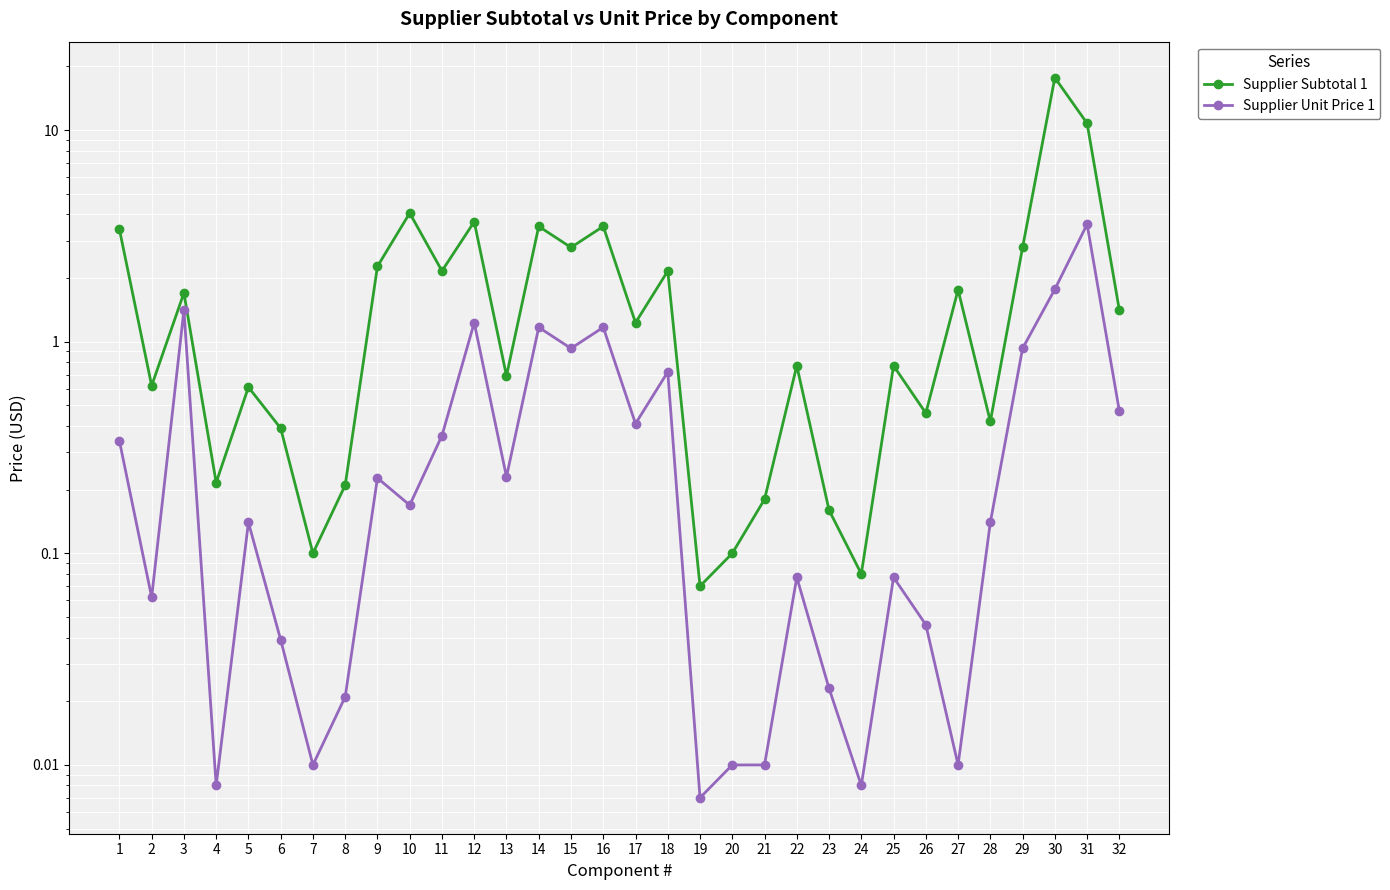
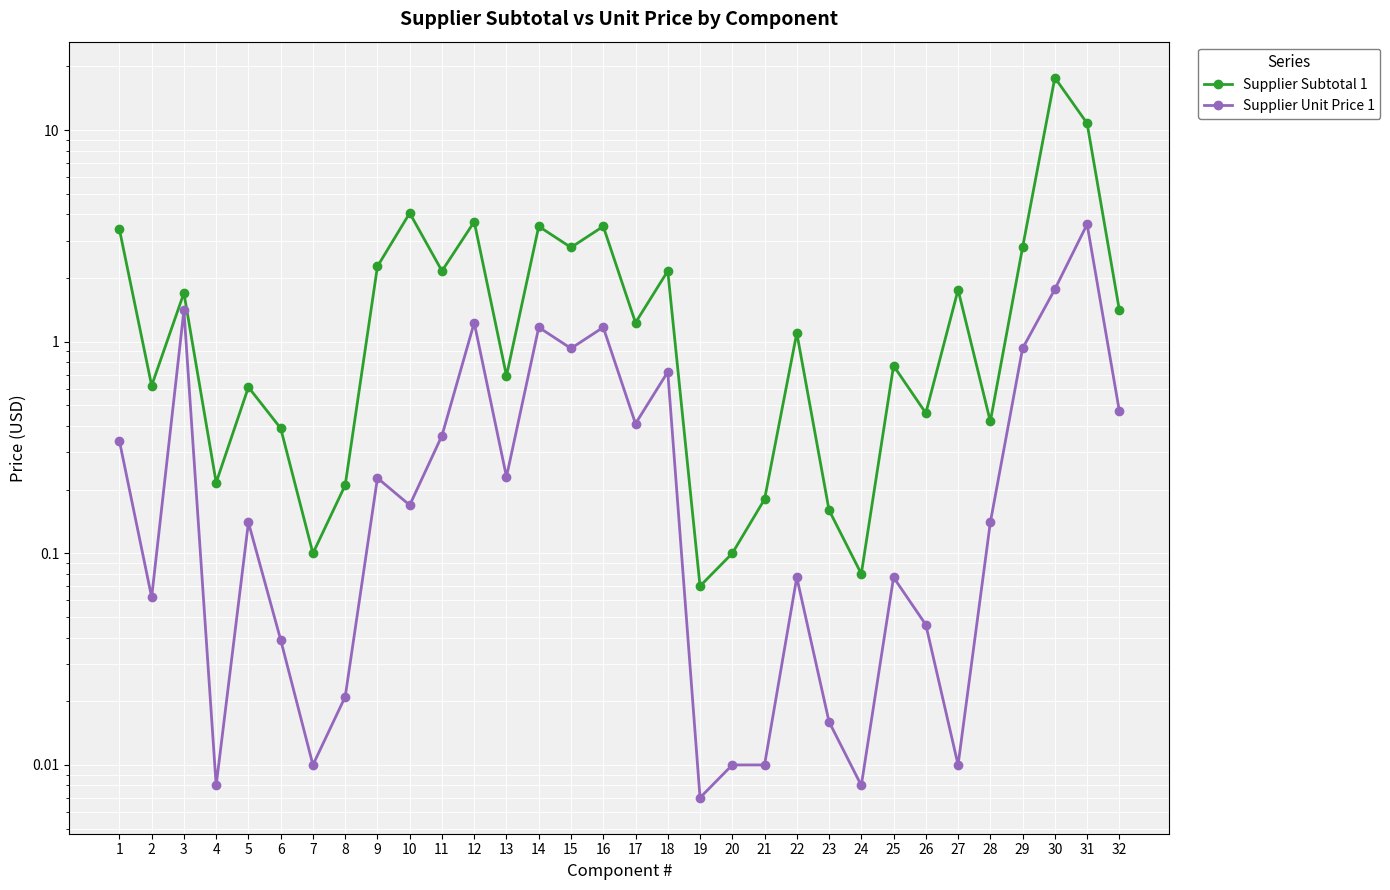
  {
    "Supplier Subtotal 1": {
      "1": 3.4,
      "2": 0.62,
      "3": 1.7,
      "4": 0.22,
      "5": 0.61,
      "6": 0.39,
      "7": 0.10,
      "8": 0.21,
      "9": 2.3,
      "10": 4.1,
      "11": 2.2,
      "12": 3.7,
      "13": 0.69,
      "14": 3.5,
      "15": 2.8,
      "16": 3.5,
      "17": 1.2,
      "18": 2.2,
      "19": 0.07,
      "20": 0.10,
      "21": 0.18,
-     "22": 0.77,
+     "22": 1.1,
      "23": 0.16,
      "24": 0.08,
      "25": 0.77,
      "26": 0.46,
      "27": 1.8,
      "28": 0.42,
      "29": 2.8,
      "30": 18,
      "31": 11,
      "32": 1.4
    },
    "Supplier Unit Price 1": {
      "1": 0.34,
      "2": 0.062,
      "3": 1.4,
      "4": 0.008,
      "5": 0.14,
      "6": 0.039,
      "7": 0.010,
      "8": 0.021,
      "9": 0.23,
      "10": 0.17,
      "11": 0.36,
      "12": 1.2,
      "13": 0.23,
      "14": 1.2,
      "15": 0.9,
      "16": 1.2,
      "17": 0.41,
      "18": 0.72,
      "19": 0.007,
      "20": 0.010,
      "21": 0.010,
      "22": 0.077,
-     "23": 0.023,
+     "23": 0.016,
      "24": 0.008,
      "25": 0.077,
      "26": 0.046,
      "27": 0.010,
      "28": 0.14,
      "29": 0.9,
      "30": 1.8,
      "31": 3.6,
      "32": 0.47
    }
  }
